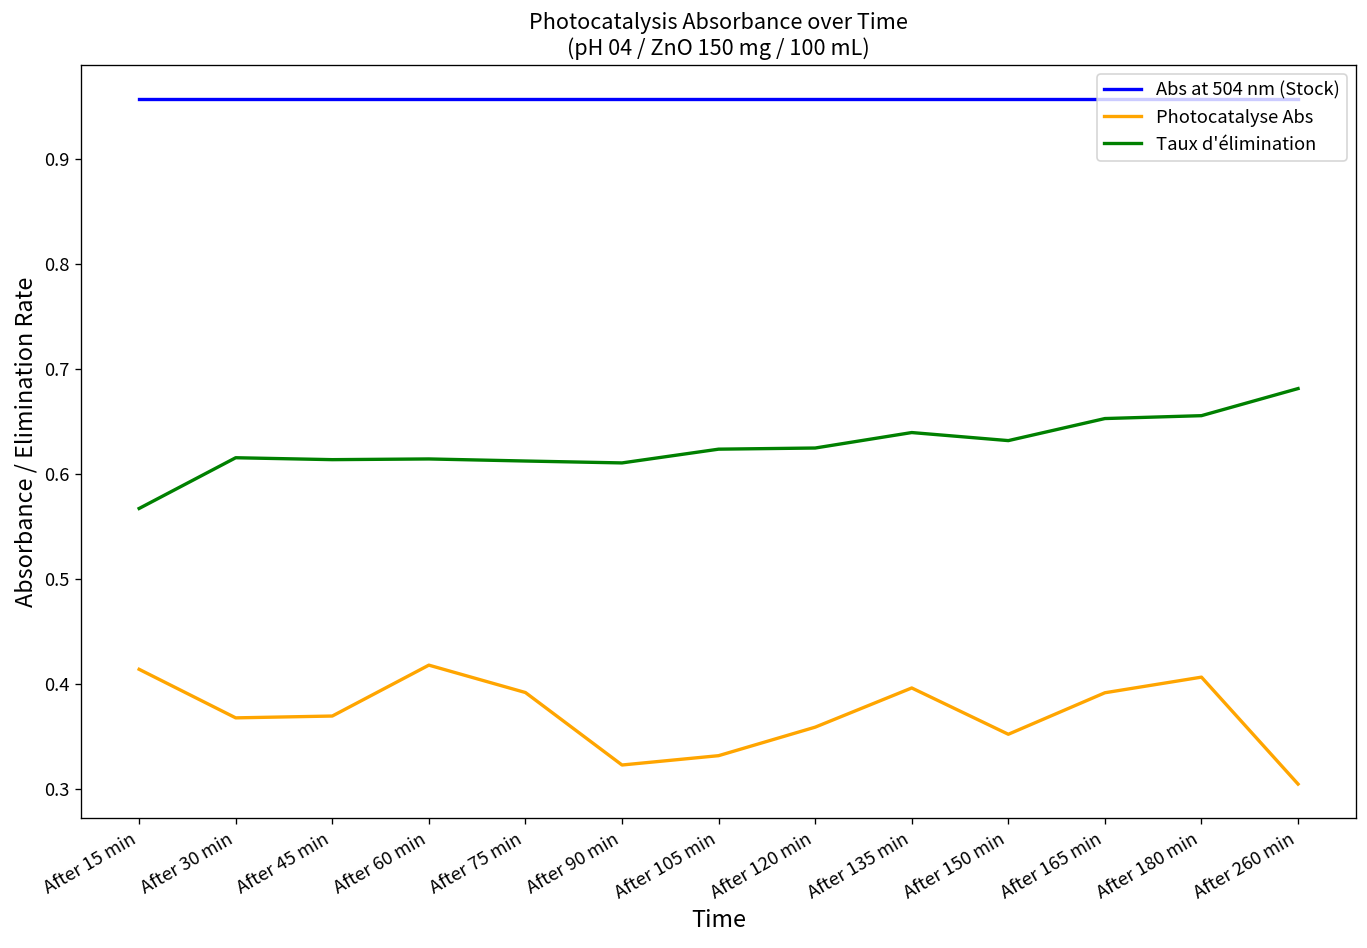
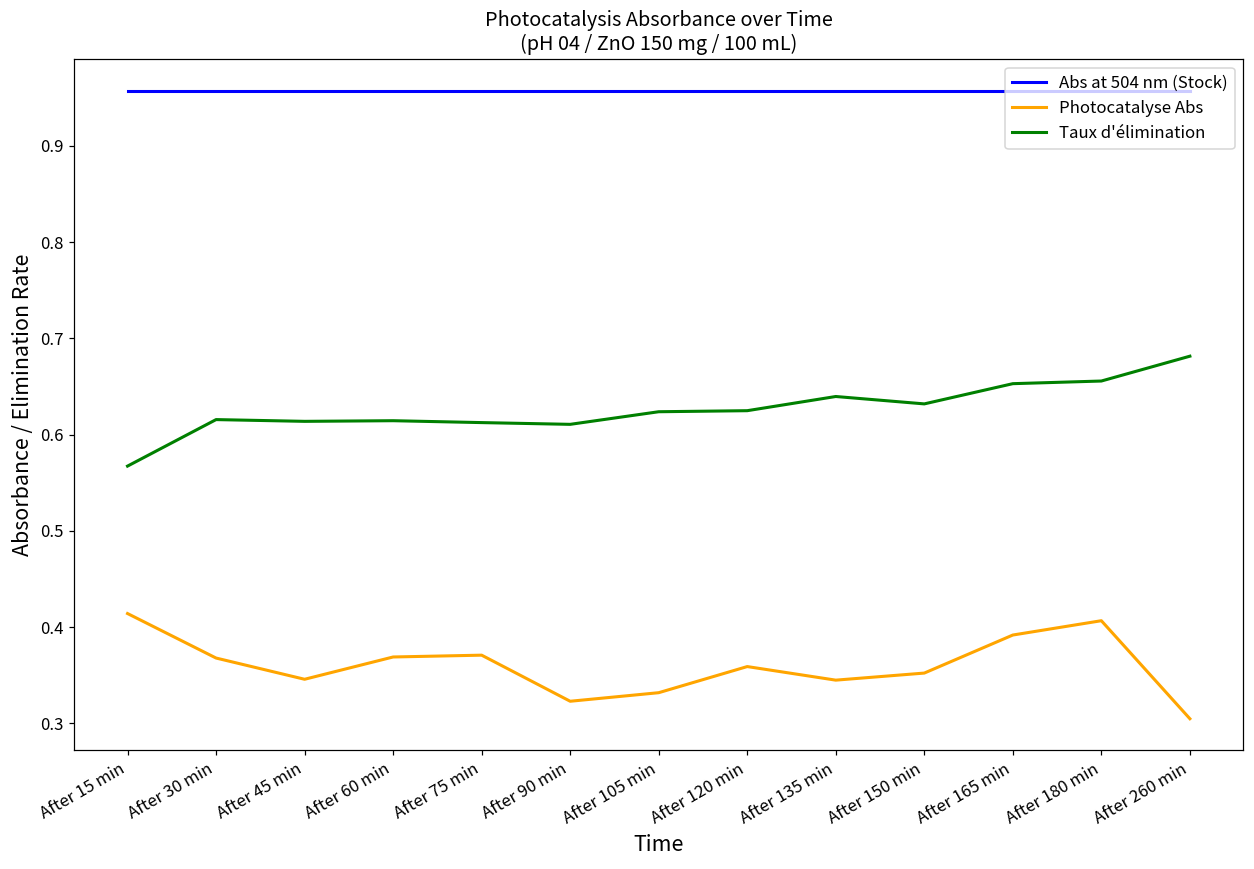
  {
    "Abs at 504 nm (Stock)": {
      "After 15 min": 0.96,
      "After 30 min": 0.96,
      "After 45 min": 0.96,
      "After 60 min": 0.96,
      "After 75 min": 0.96,
      "After 90 min": 0.96,
      "After 105 min": 0.96,
      "After 120 min": 0.96,
      "After 135 min": 0.96,
      "After 150 min": 0.96
    },
    "Photocatalyse Abs": {
      "After 15 min": 0.41,
      "After 30 min": 0.37,
-     "After 45 min": 0.37,
-     "After 60 min": 0.42,
-     "After 75 min": 0.39,
+     "After 45 min": 0.35,
+     "After 60 min": 0.37,
+     "After 75 min": 0.37,
      "After 90 min": 0.32,
      "After 105 min": 0.33,
      "After 120 min": 0.36,
-     "After 135 min": 0.40,
+     "After 135 min": 0.34,
      "After 150 min": 0.35,
      "After 165 min": 0.39,
      "After 180 min": 0.41,
      "After 260 min": 0.30
    },
    "Taux d'élimination": {
      "After 15 min": 0.57,
      "After 30 min": 0.62,
      "After 45 min": 0.61,
      "After 60 min": 0.61,
      "After 75 min": 0.61,
      "After 90 min": 0.61,
      "After 105 min": 0.62,
      "After 120 min": 0.62,
      "After 135 min": 0.64,
      "After 150 min": 0.63,
      "After 165 min": 0.65,
      "After 180 min": 0.66,
      "After 260 min": 0.68
    }
  }
